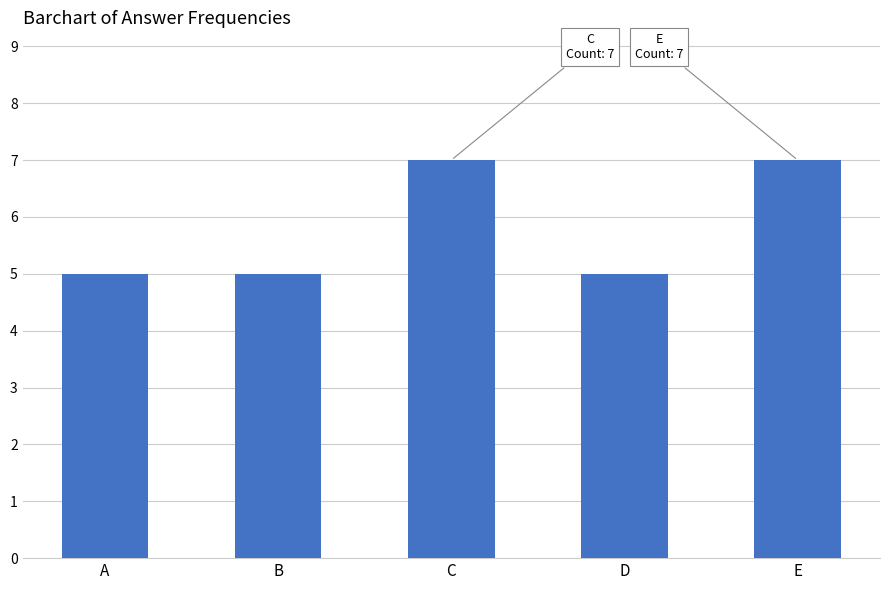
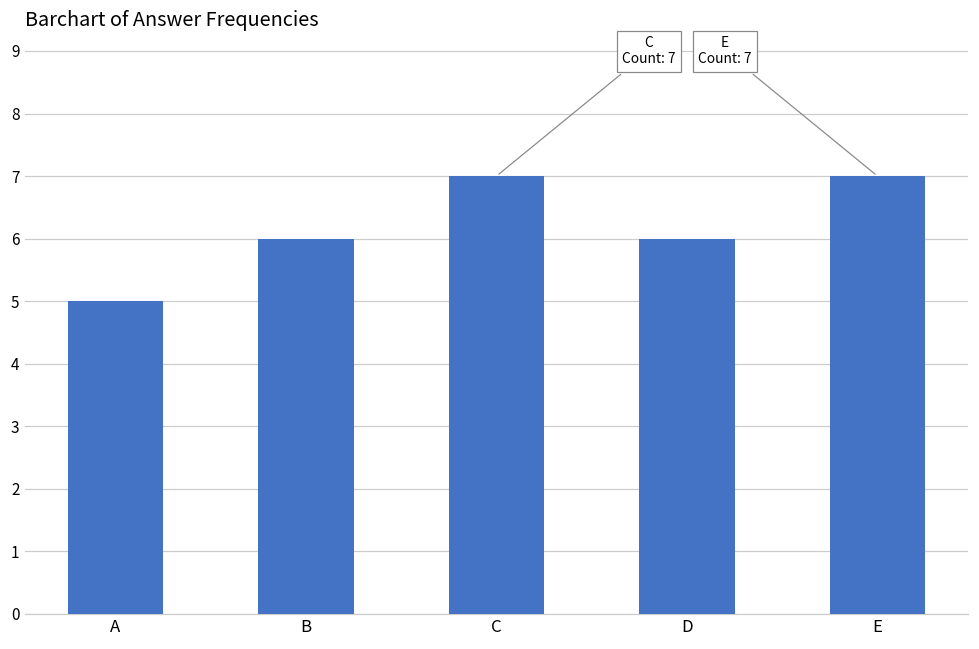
  {
    "A": 5,
-   "B": 5,
-   "D": 5
+   "B": 6,
+   "D": 6
  }
